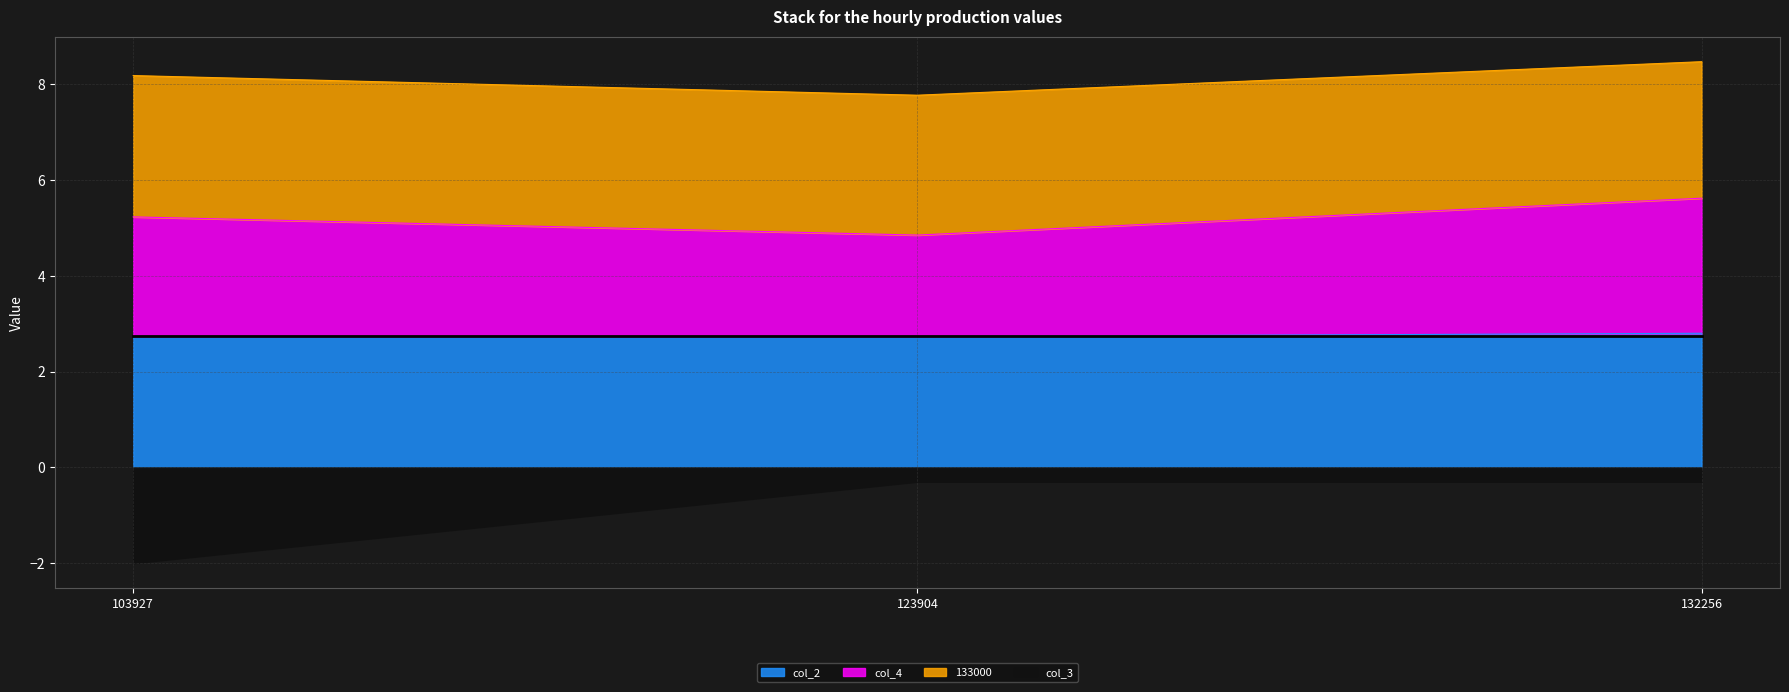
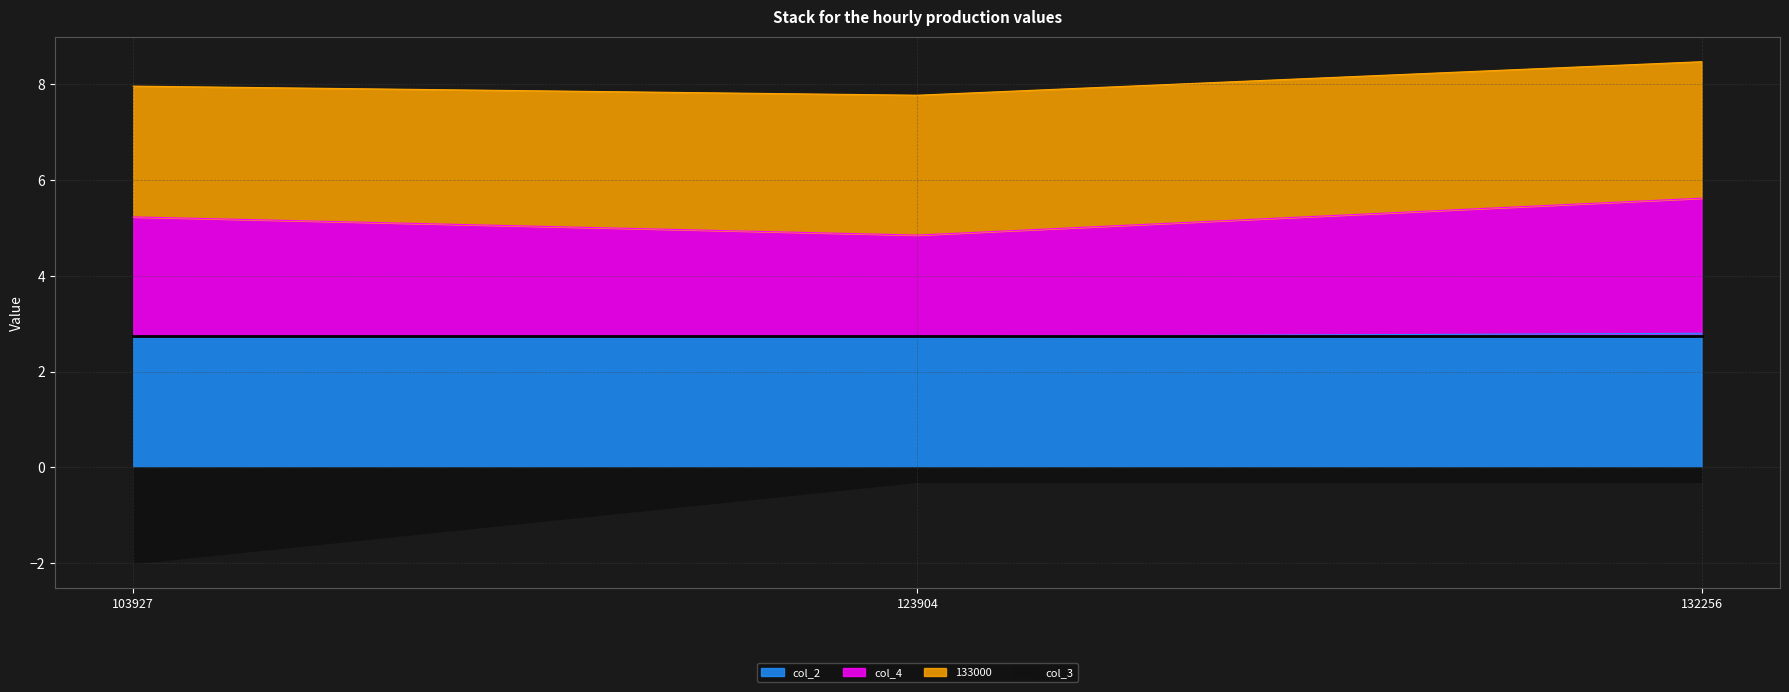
  {
    "col_4": {
      "103927": 2.5,
      "123904": 2.1,
      "132256": 2.8
    },
    "133000": {
-     "103927": 2.9,
+     "103927": 2.7,
      "123904": 2.9,
      "132256": 2.8
    }
  }
